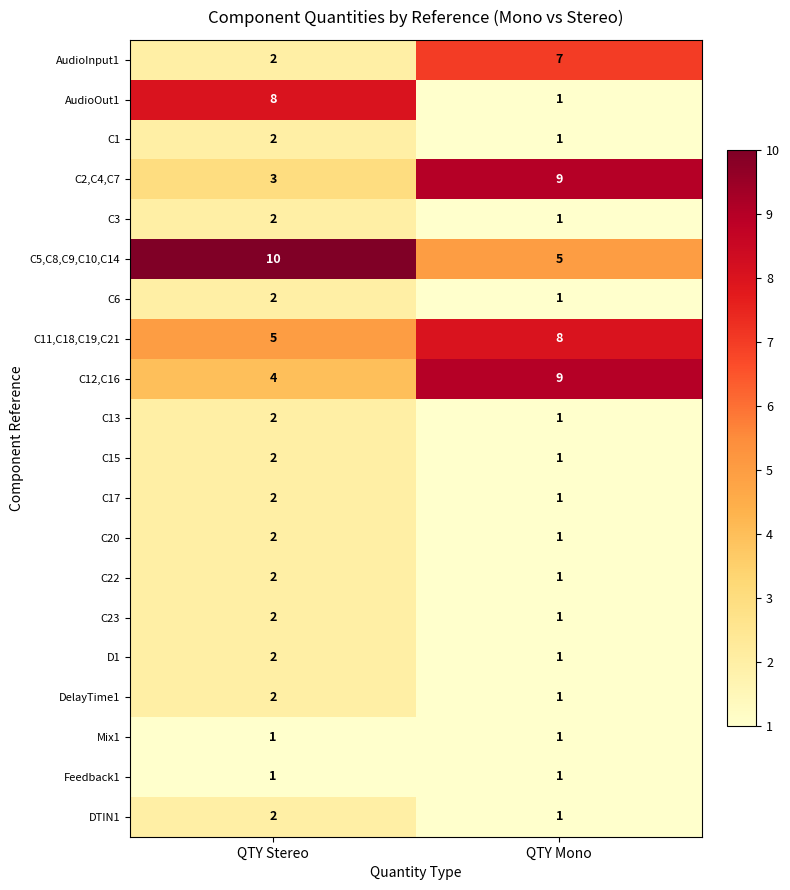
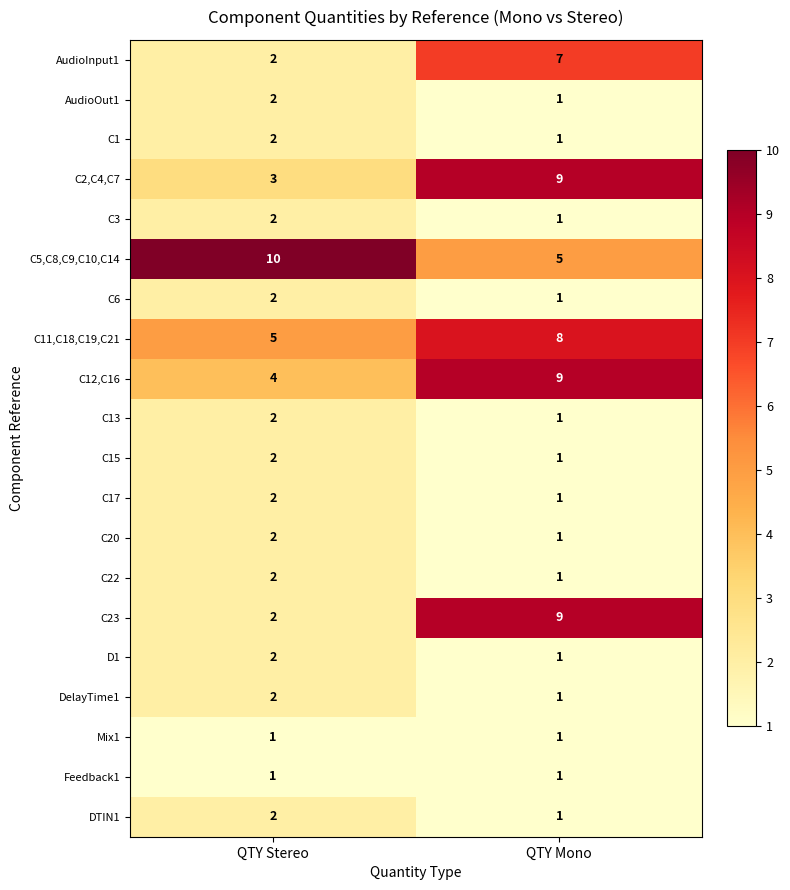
  {
    "AudioInput1": {
      "QTY Stereo": 2,
      "QTY Mono": 7
    },
    "AudioOut1": {
-     "QTY Stereo": 8,
+     "QTY Stereo": 2,
      "QTY Mono": 1
    },
    "C1": {
      "QTY Stereo": 2,
      "QTY Mono": 1
    },
    "C2,C4,C7": {
      "QTY Stereo": 3,
      "QTY Mono": 9
    },
    "C3": {
      "QTY Stereo": 2,
      "QTY Mono": 1
    },
    "C5,C8,C9,C10,C14": {
      "QTY Stereo": 10,
      "QTY Mono": 5
    },
    "C6": {
      "QTY Stereo": 2,
      "QTY Mono": 1
    },
    "C11,C18,C19,C21": {
      "QTY Stereo": 5,
      "QTY Mono": 8
    },
    "C12,C16": {
      "QTY Stereo": 4,
      "QTY Mono": 9
    },
    "C13": {
      "QTY Stereo": 2,
      "QTY Mono": 1
    },
    "C15": {
      "QTY Stereo": 2,
      "QTY Mono": 1
    },
    "C17": {
      "QTY Stereo": 2,
      "QTY Mono": 1
    },
    "C20": {
      "QTY Stereo": 2,
      "QTY Mono": 1
    },
    "C22": {
      "QTY Stereo": 2,
      "QTY Mono": 1
    },
    "C23": {
      "QTY Stereo": 2,
-     "QTY Mono": 1
+     "QTY Mono": 9
    },
    "D1": {
      "QTY Stereo": 2,
      "QTY Mono": 1
    },
    "DelayTime1": {
      "QTY Stereo": 2,
      "QTY Mono": 1
    },
    "Mix1": {
      "QTY Stereo": 1,
      "QTY Mono": 1
    },
    "Feedback1": {
      "QTY Stereo": 1,
      "QTY Mono": 1
    },
    "DTIN1": {
      "QTY Stereo": 2,
      "QTY Mono": 1
    }
  }
